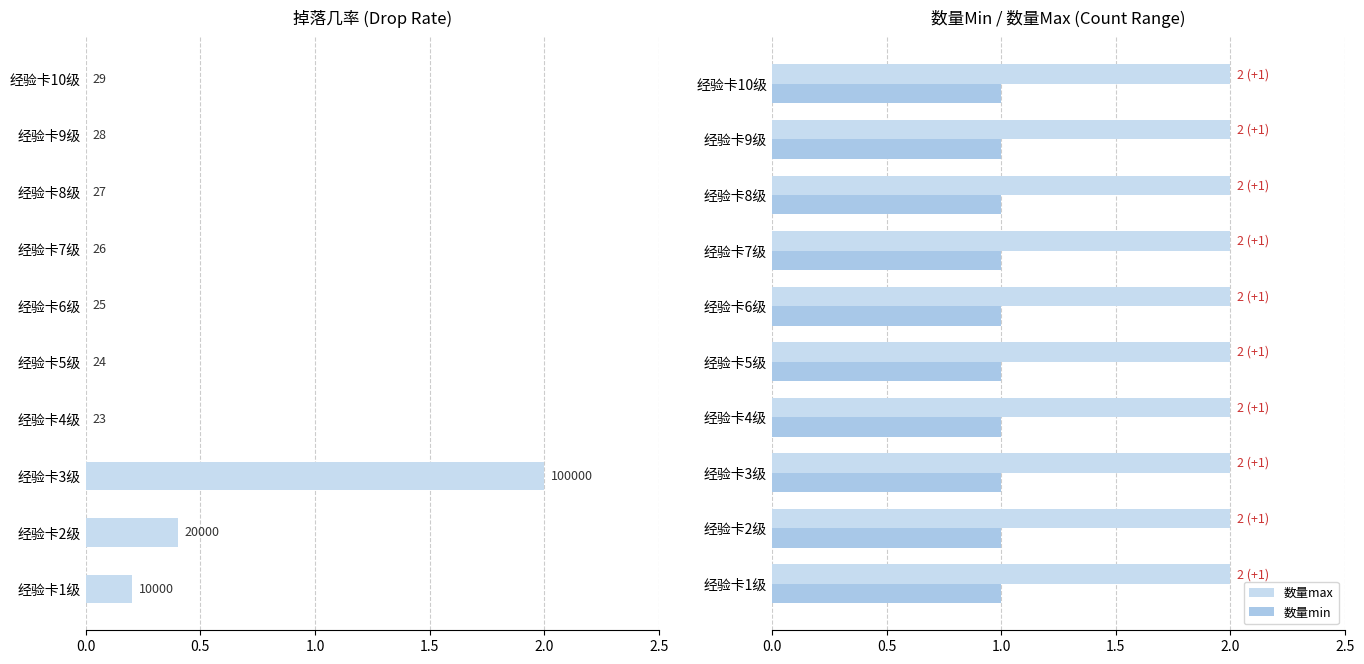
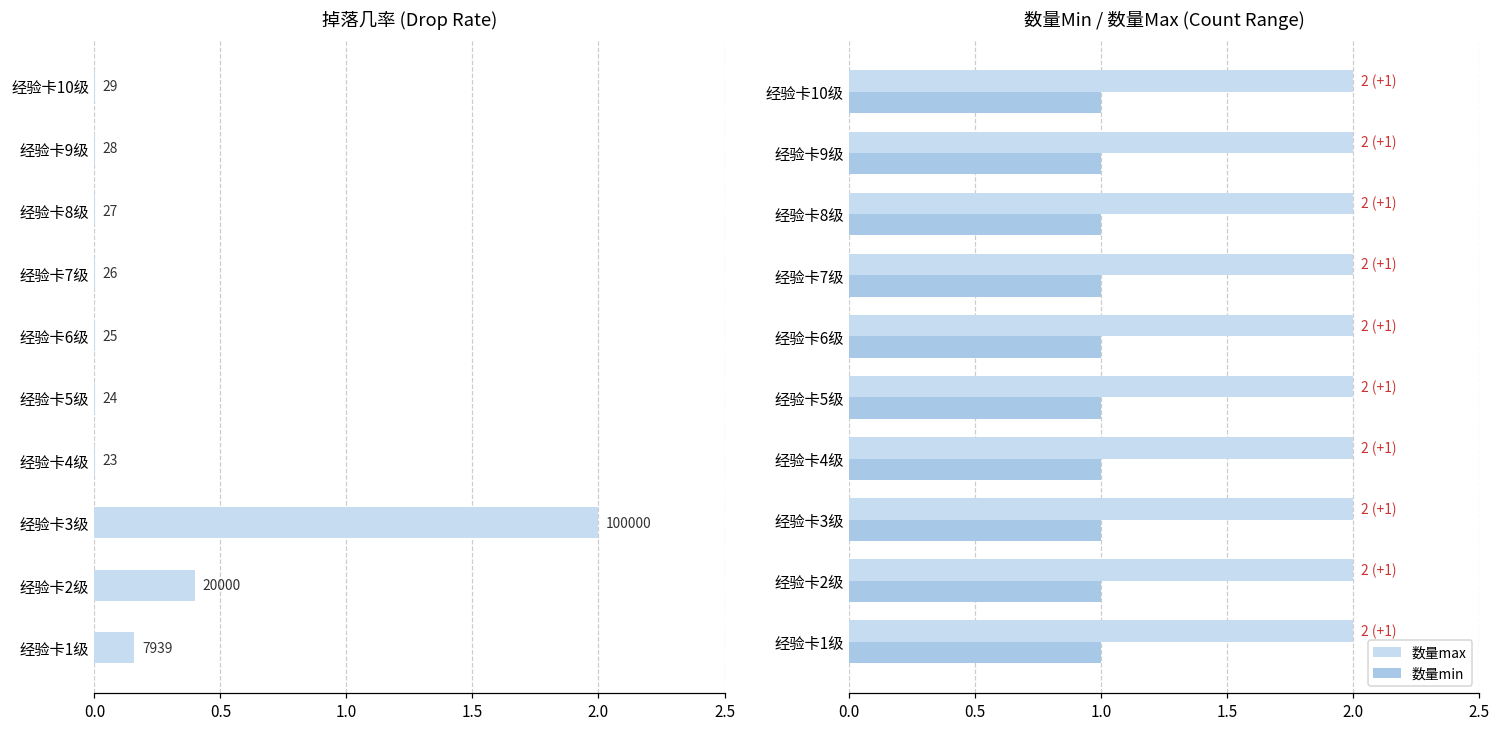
  {
    "掉落几率 (Drop Rate)": {
-     "经验卡1级": 10000
+     "经验卡1级": 7939
    }
  }
